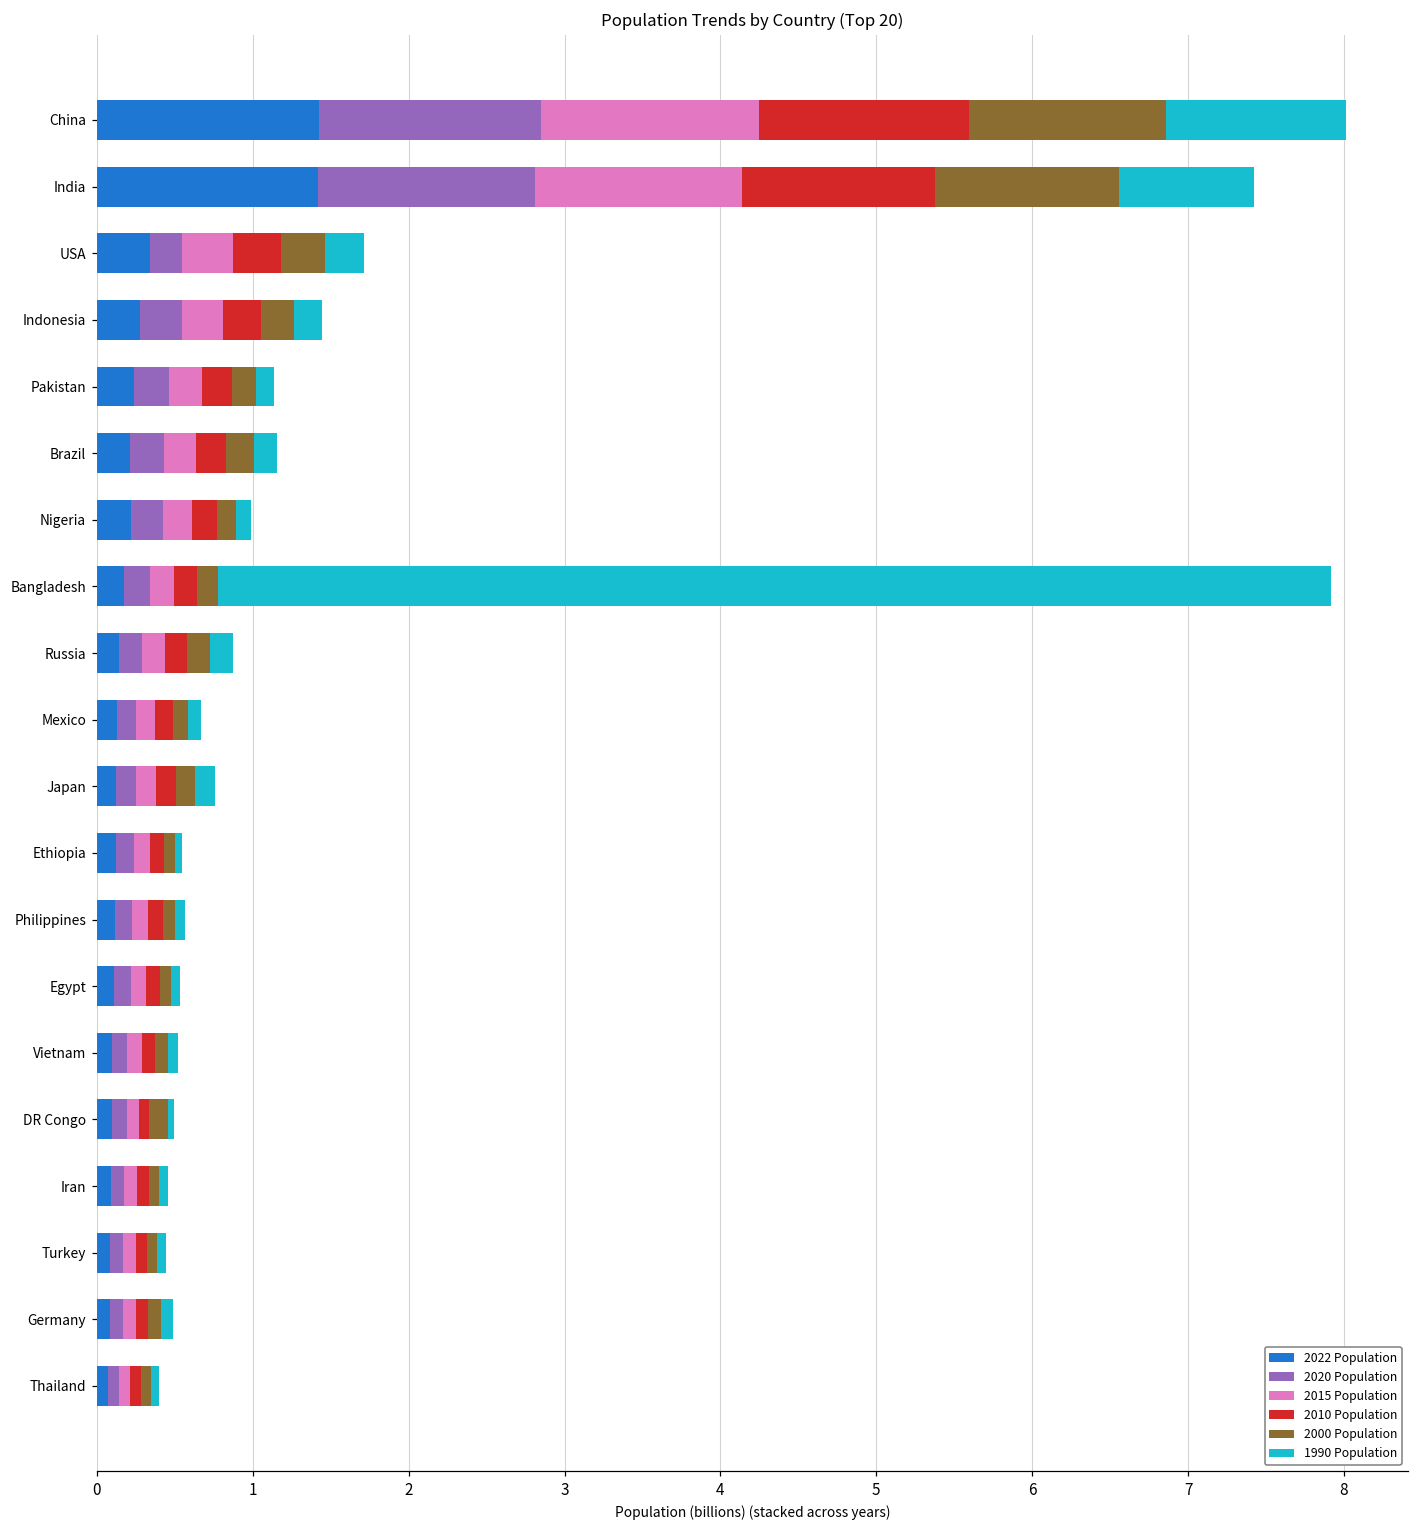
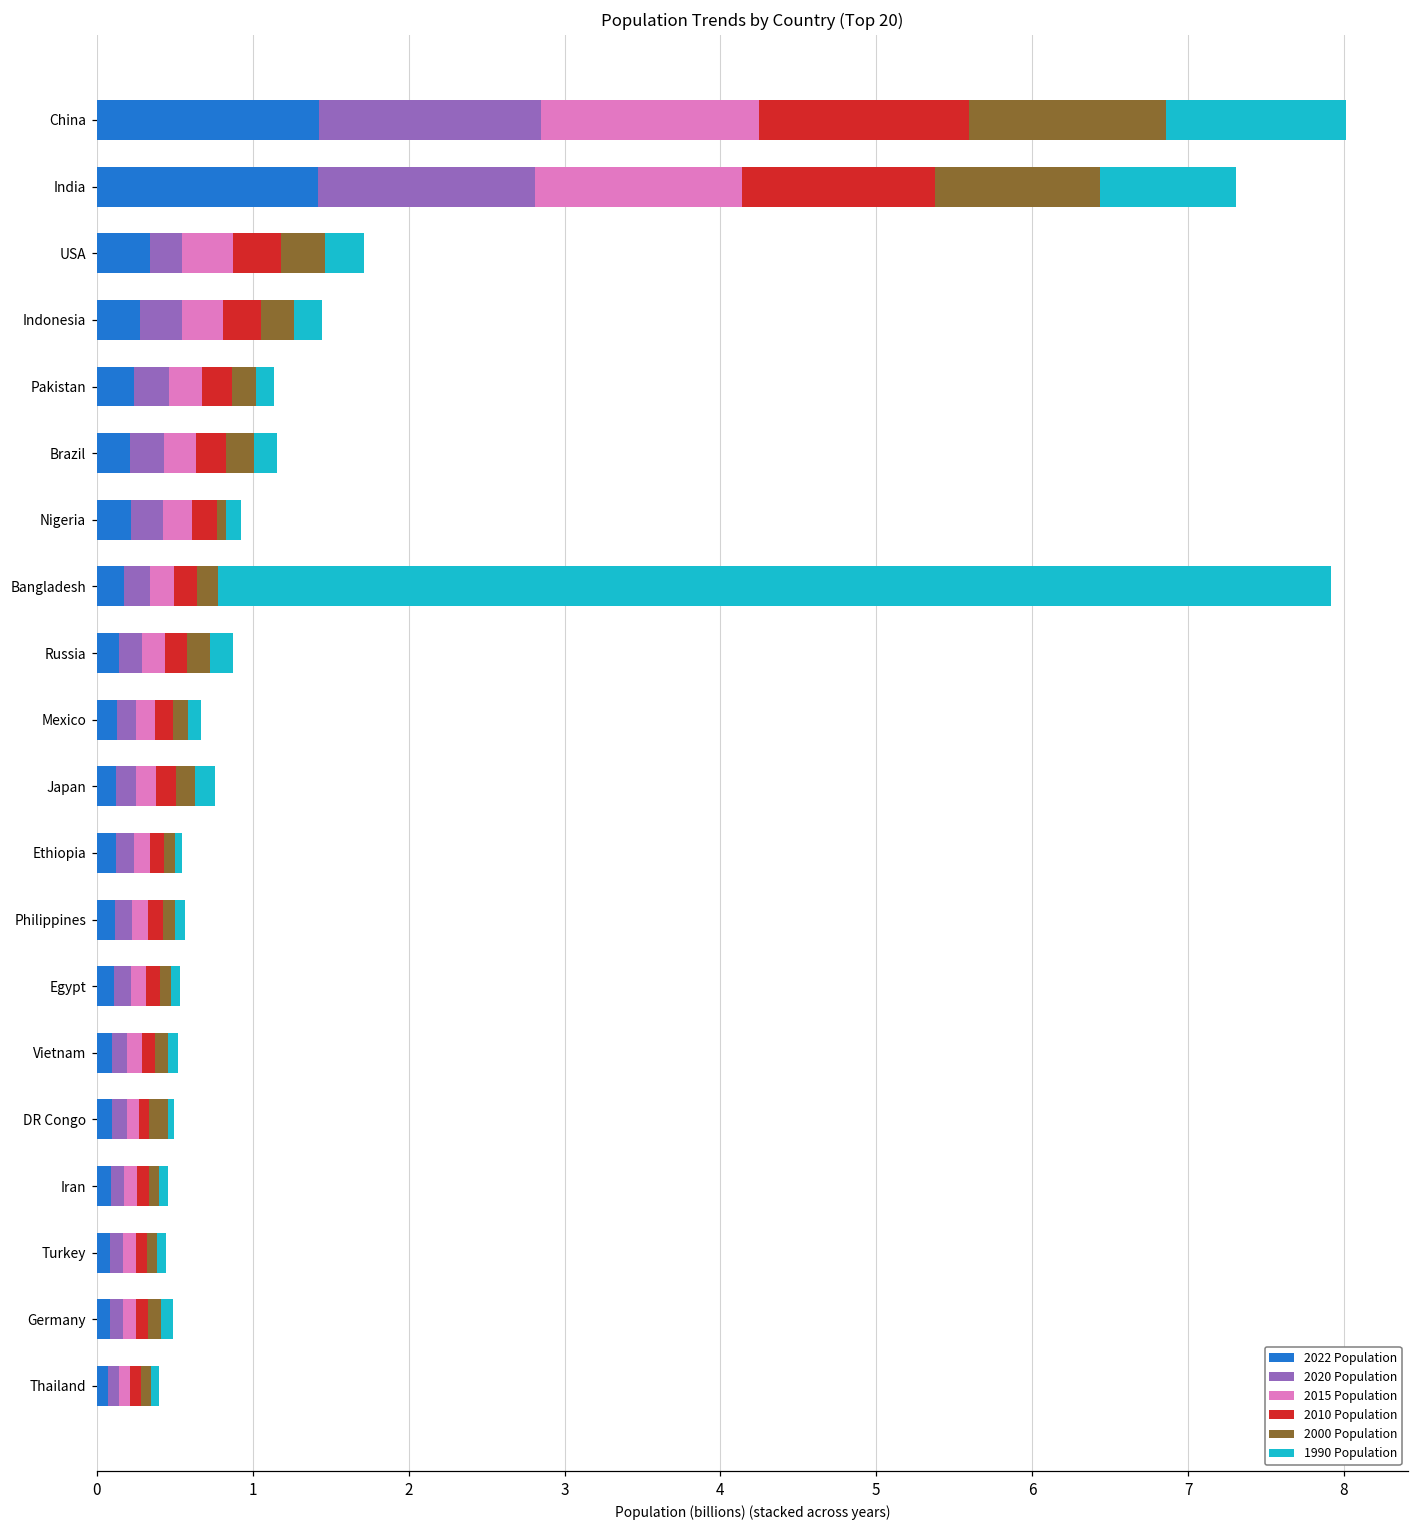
  {
    "2022 Population": {
      "China": 1.43,
      "India": 1.42,
      "USA": 0.34,
      "Indonesia": 0.28,
      "Pakistan": 0.24,
      "Brazil": 0.22,
      "Nigeria": 0.22,
      "Bangladesh": 0.17,
      "Russia": 0.14,
      "Mexico": 0.13,
      "Japan": 0.12,
      "Ethiopia": 0.12,
      "Philippines": 0.12,
      "Egypt": 0.11,
      "Vietnam": 0.10,
      "DR Congo": 0.10,
      "Iran": 0.09,
      "Turkey": 0.09,
      "Germany": 0.08,
      "Thailand": 0.07
    },
    "2020 Population": {
      "China": 1.42,
      "India": 1.40,
      "USA": 0.21,
      "Indonesia": 0.27,
      "Pakistan": 0.23,
      "Brazil": 0.21,
      "Nigeria": 0.21,
      "Bangladesh": 0.17,
      "Russia": 0.15,
      "Mexico": 0.13,
      "Japan": 0.13,
      "Ethiopia": 0.12,
      "Philippines": 0.11,
      "Egypt": 0.11,
      "Vietnam": 0.10,
      "DR Congo": 0.09,
      "Iran": 0.09,
      "Turkey": 0.08,
      "Germany": 0.08,
      "Thailand": 0.07
    },
    "2015 Population": {
      "China": 1.39,
      "India": 1.32,
      "USA": 0.32,
      "Indonesia": 0.26,
      "Pakistan": 0.21,
      "Brazil": 0.21,
      "Nigeria": 0.18,
      "Bangladesh": 0.16,
      "Russia": 0.14,
      "Mexico": 0.12,
      "Japan": 0.13,
      "Ethiopia": 0.10,
      "Philippines": 0.10,
      "Egypt": 0.10,
      "Vietnam": 0.09,
      "DR Congo": 0.08,
      "Iran": 0.08,
      "Turkey": 0.08,
      "Germany": 0.08,
      "Thailand": 0.07
    },
    "2010 Population": {
      "China": 1.35,
      "India": 1.24,
      "USA": 0.31,
      "Indonesia": 0.24,
      "Pakistan": 0.19,
      "Brazil": 0.20,
      "Nigeria": 0.16,
      "Bangladesh": 0.15,
      "Russia": 0.14,
      "Mexico": 0.11,
      "Japan": 0.13,
      "Ethiopia": 0.09,
      "Philippines": 0.09,
      "Egypt": 0.09,
      "Vietnam": 0.09,
      "DR Congo": 0.07,
      "Iran": 0.08,
      "Turkey": 0.07,
      "Germany": 0.08,
      "Thailand": 0.07
    },
    "2000 Population": {
      "China": 1.26,
-     "India": 1.18,
+     "India": 1.06,
      "USA": 0.28,
      "Indonesia": 0.21,
      "Pakistan": 0.15,
      "Brazil": 0.18,
-     "Nigeria": 0.12,
+     "Nigeria": 0.06,
      "Bangladesh": 0.13,
      "Russia": 0.15,
      "Mexico": 0.10,
      "Japan": 0.13,
      "Ethiopia": 0.07,
      "Philippines": 0.08,
      "Egypt": 0.07,
      "Vietnam": 0.08,
      "DR Congo": 0.12,
      "Iran": 0.07,
      "Turkey": 0.06,
      "Germany": 0.08,
      "Thailand": 0.06
    },
    "1990 Population": {
      "China": 1.15,
      "India": 0.87,
      "USA": 0.25,
      "Indonesia": 0.18,
      "Pakistan": 0.12,
      "Brazil": 0.15,
      "Nigeria": 0.10,
      "Bangladesh": 7.14,
      "Russia": 0.15,
      "Mexico": 0.08,
      "Japan": 0.12,
      "Ethiopia": 0.05,
      "Philippines": 0.06,
      "Egypt": 0.06,
      "Vietnam": 0.07,
      "DR Congo": 0.04,
      "Iran": 0.06,
      "Turkey": 0.05,
      "Germany": 0.08,
      "Thailand": 0.06
    }
  }
